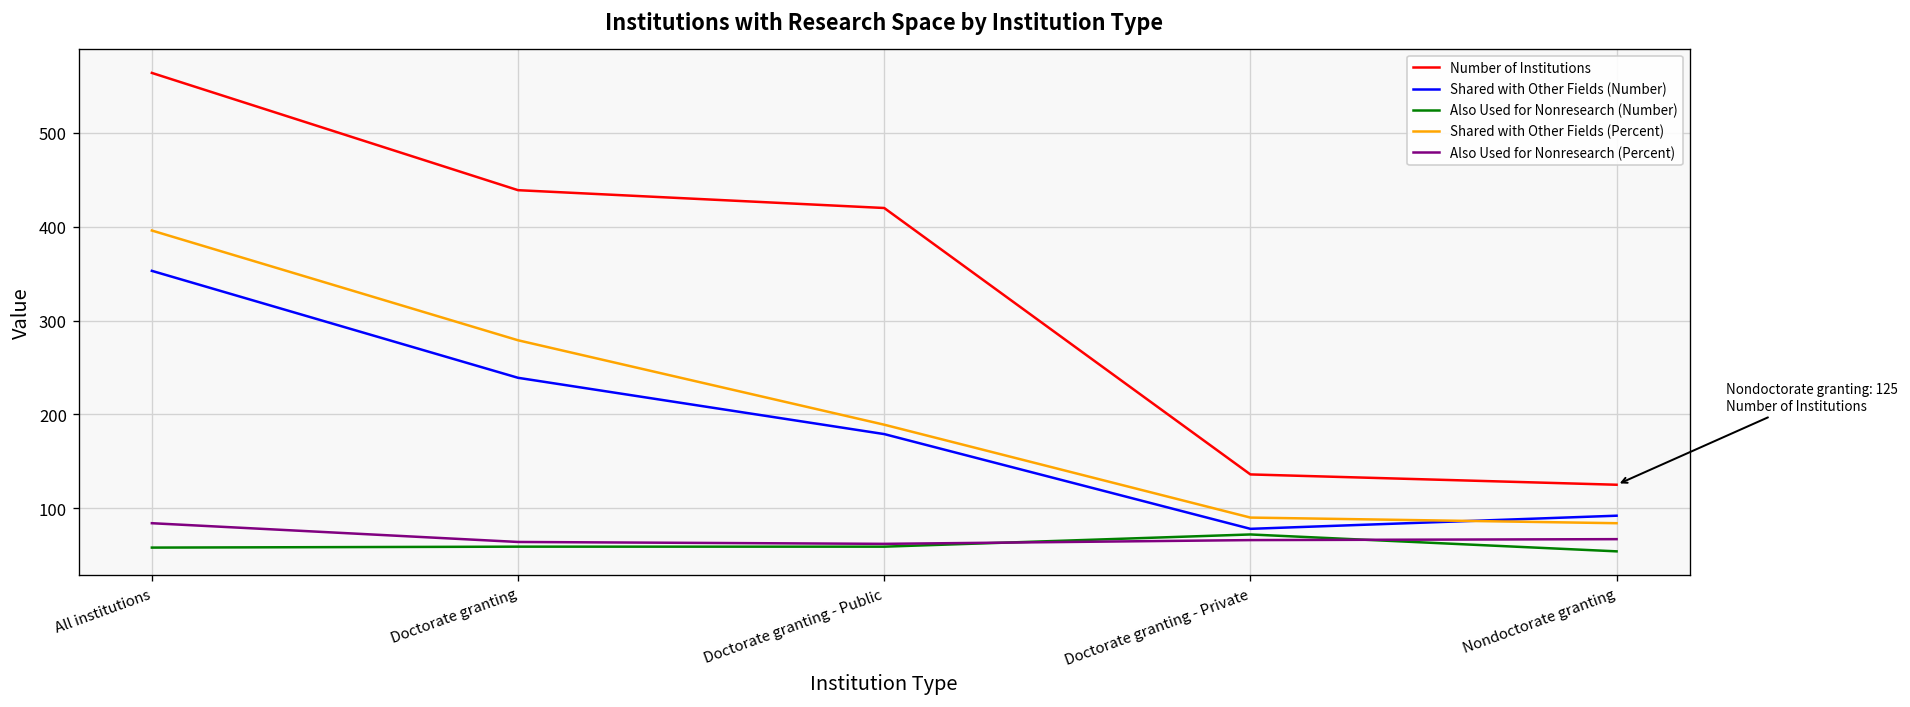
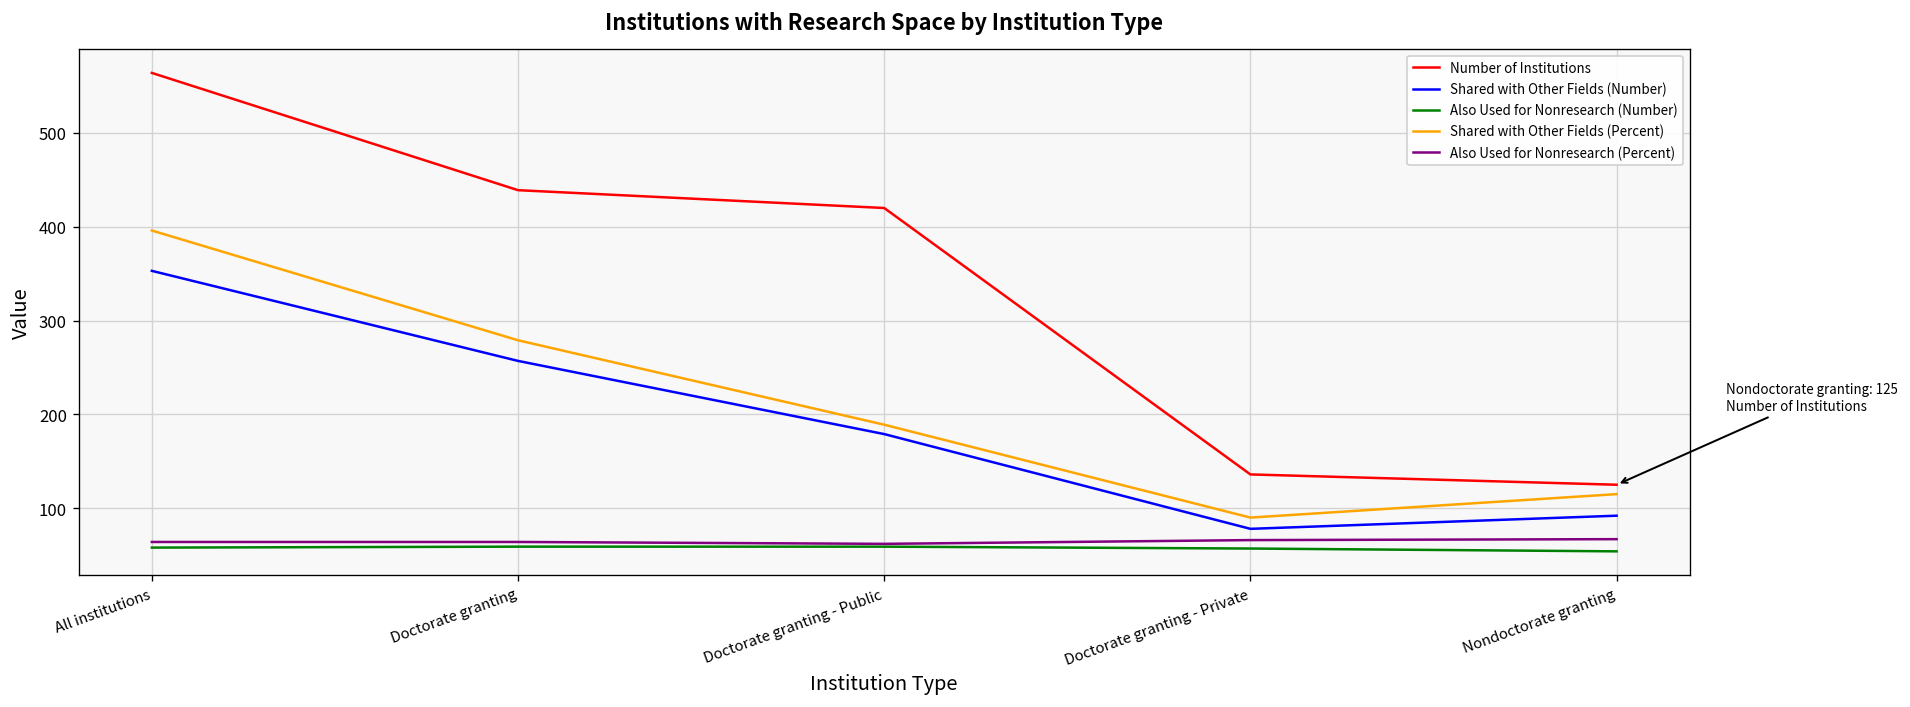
  {
    "Number of Institutions": {
      "Nondoctorate granting": 125
    },
    "Shared with Other Fields (Number)": {
      "All institutions": 350,
-     "Doctorate granting": 240,
+     "Doctorate granting": 260,
      "Doctorate granting - Public": 180,
      "Doctorate granting - Private": 80,
      "Nondoctorate granting": 90
    },
    "Also Used for Nonresearch (Number)": {
      "All institutions": 60,
      "Doctorate granting": 60,
-     "Doctorate granting - Private": 70,
+     "Doctorate granting - Private": 60,
      "Nondoctorate granting": 50
    },
    "Shared with Other Fields (Percent)": {
      "All institutions": 400,
      "Doctorate granting": 280,
      "Doctorate granting - Public": 190,
      "Doctorate granting - Private": 90,
-     "Nondoctorate granting": 80
+     "Nondoctorate granting": 120
    },
    "Also Used for Nonresearch (Percent)": {
-     "All institutions": 80,
+     "All institutions": 60,
      "Doctorate granting": 60,
      "Doctorate granting - Private": 70,
      "Nondoctorate granting": 70
    }
  }
